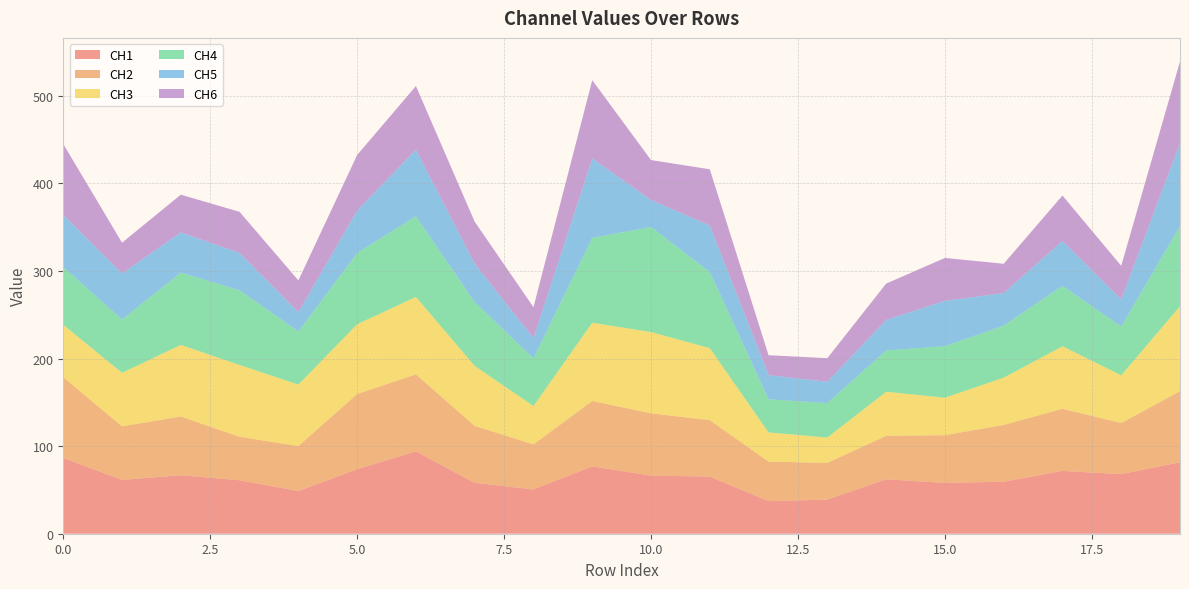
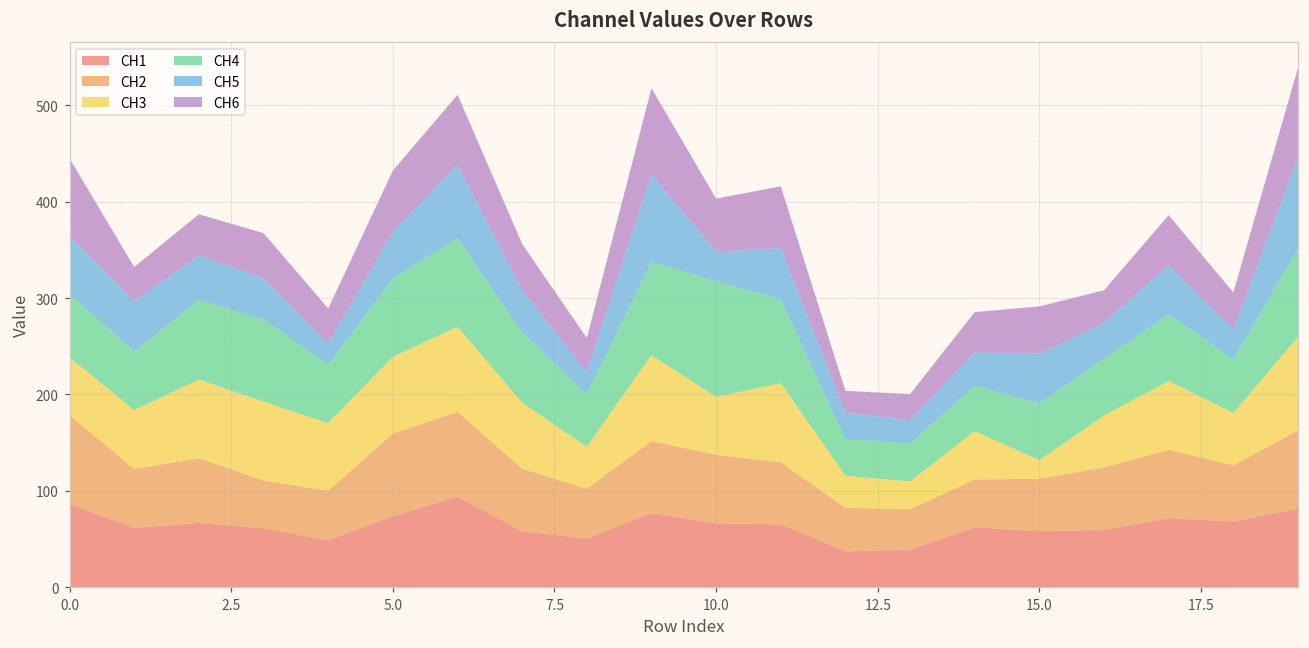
  {
    "CH3": {
      "0.0": 60,
      "5.0": 80,
-     "10.0": 90,
-     "15.0": 40
+     "10.0": 60,
+     "15.0": 20
    },
    "CH4": {
      "0.0": 70,
      "5.0": 80,
      "10.0": 120,
      "15.0": 60
    },
    "CH5": {
      "0.0": 60,
      "5.0": 50,
      "10.0": 30,
      "15.0": 50
    },
    "CH6": {
      "0.0": 80,
      "5.0": 60,
-     "10.0": 46,
+     "10.0": 55,
      "15.0": 50
    }
  }
